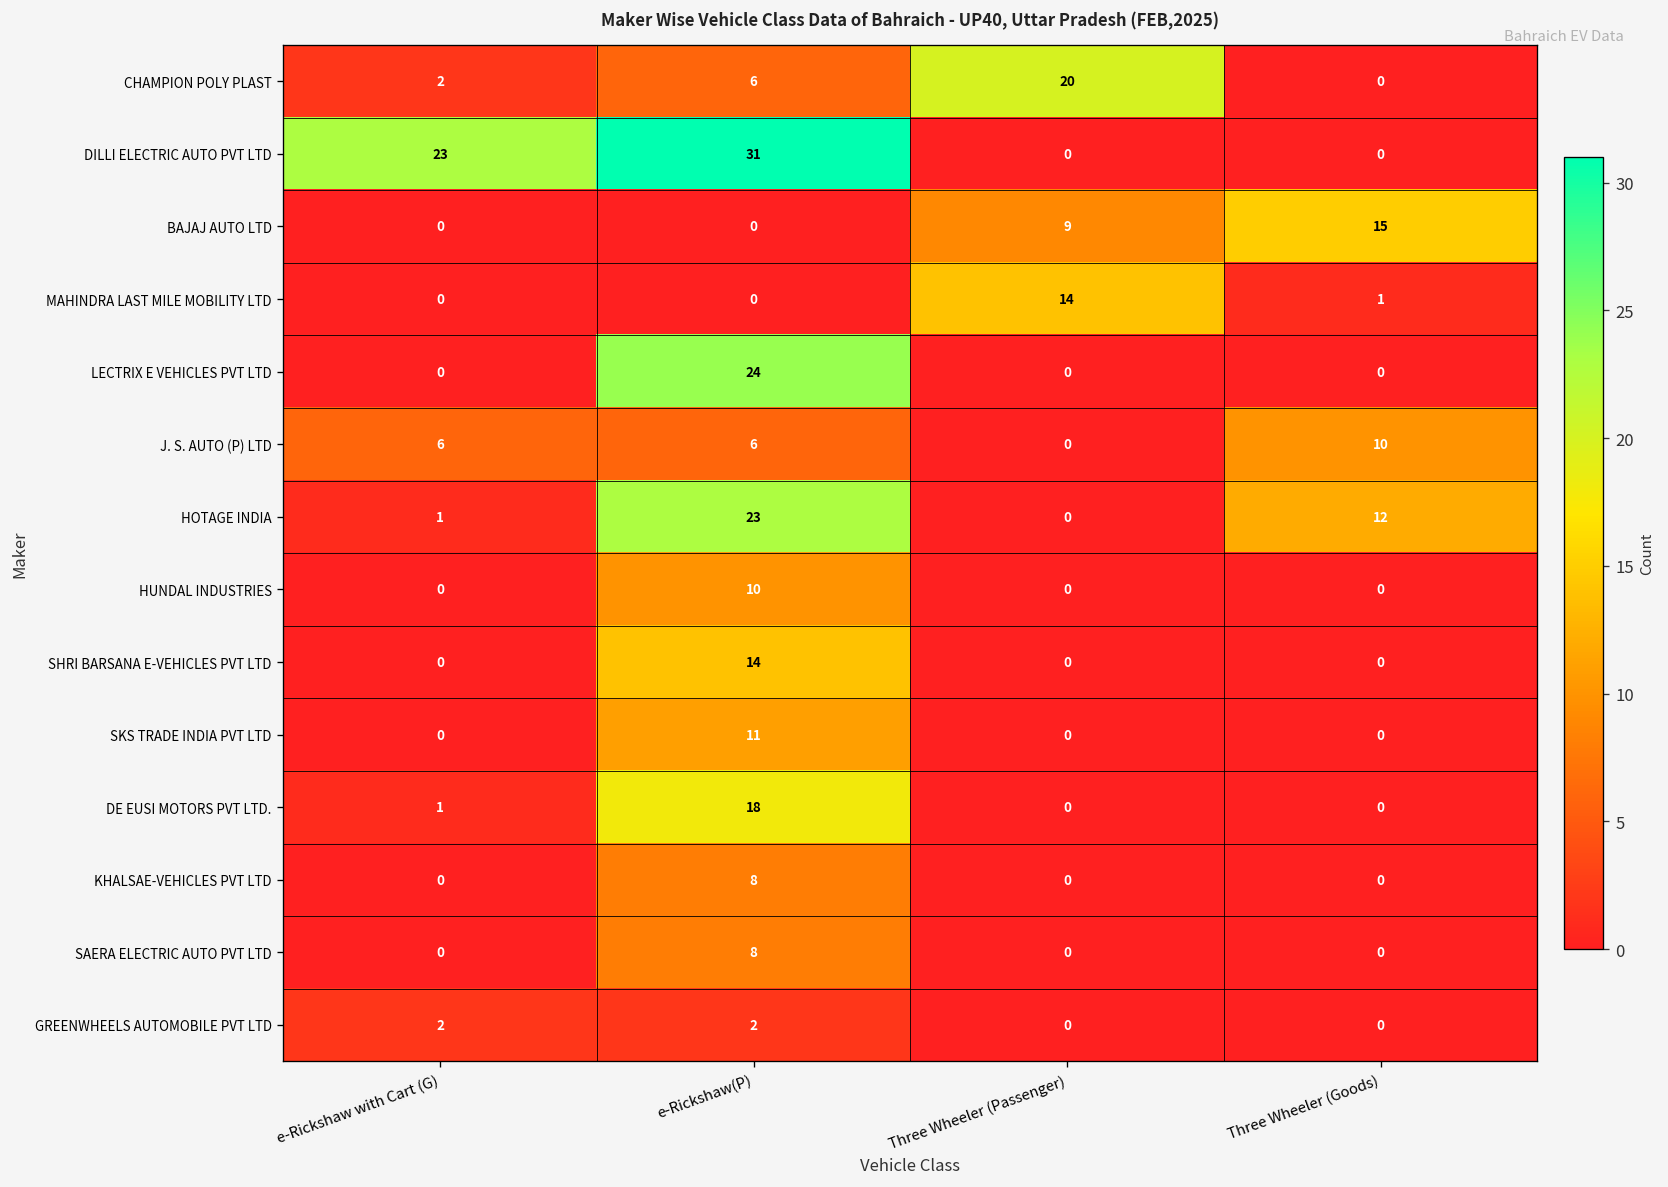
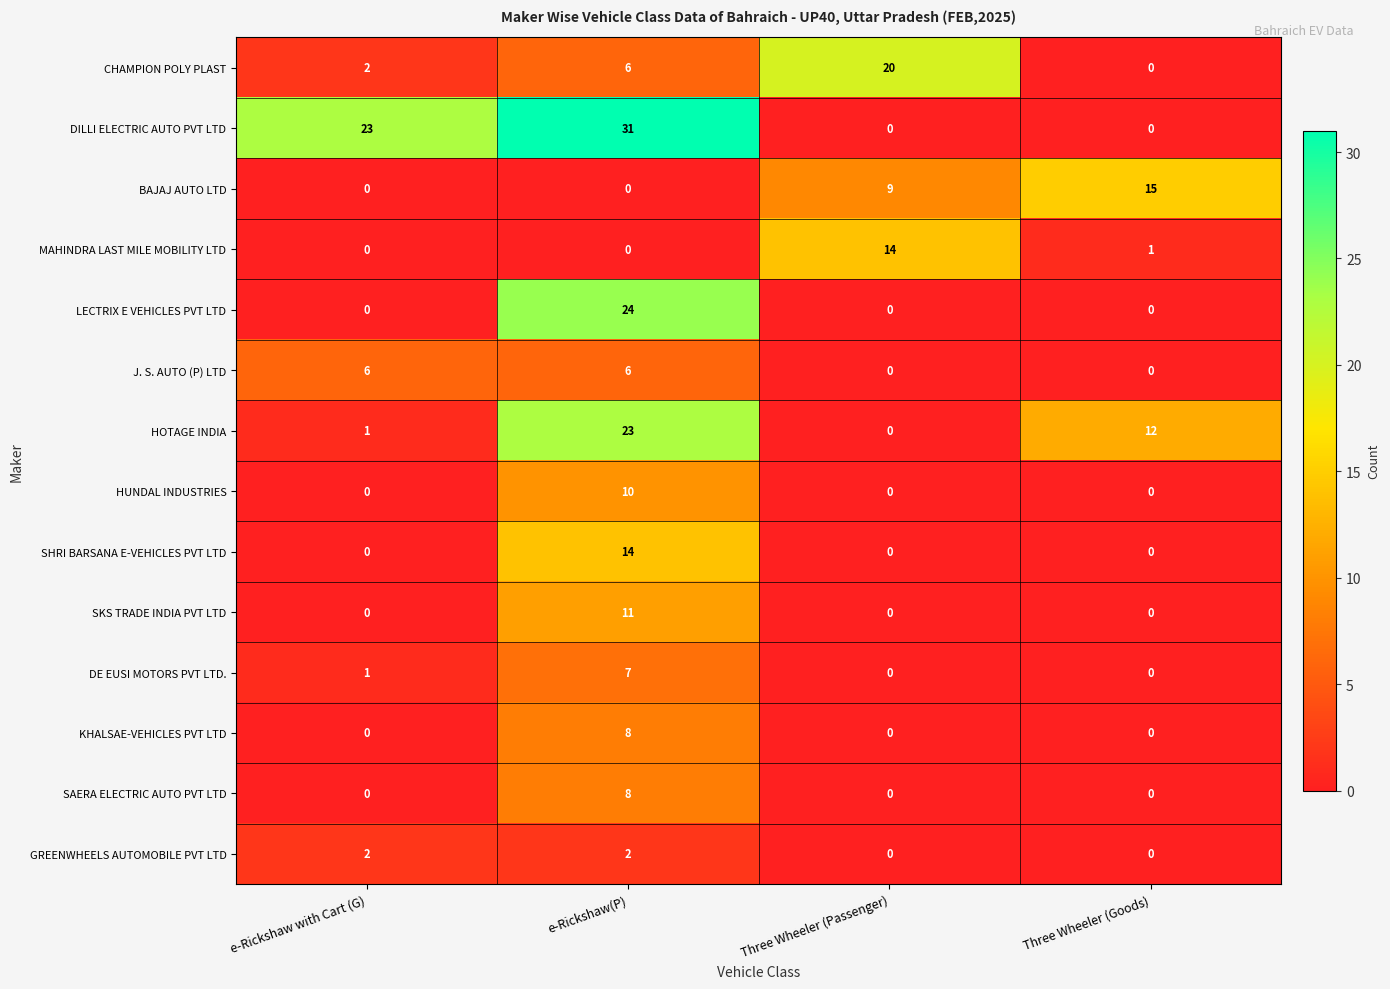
  {
    "CHAMPION POLY PLAST": {
      "e-Rickshaw with Cart (G)": 2,
      "e-Rickshaw(P)": 6,
      "Three Wheeler (Passenger)": 20,
      "Three Wheeler (Goods)": 0
    },
    "DILLI ELECTRIC AUTO PVT LTD": {
      "e-Rickshaw with Cart (G)": 23,
      "e-Rickshaw(P)": 31,
      "Three Wheeler (Passenger)": 0,
      "Three Wheeler (Goods)": 0
    },
    "BAJAJ AUTO LTD": {
      "e-Rickshaw with Cart (G)": 0,
      "e-Rickshaw(P)": 0,
      "Three Wheeler (Passenger)": 9,
      "Three Wheeler (Goods)": 15
    },
    "MAHINDRA LAST MILE MOBILITY LTD": {
      "e-Rickshaw with Cart (G)": 0,
      "e-Rickshaw(P)": 0,
      "Three Wheeler (Passenger)": 14,
      "Three Wheeler (Goods)": 1
    },
    "LECTRIX E VEHICLES PVT LTD": {
      "e-Rickshaw with Cart (G)": 0,
      "e-Rickshaw(P)": 24,
      "Three Wheeler (Passenger)": 0,
      "Three Wheeler (Goods)": 0
    },
    "J. S. AUTO (P) LTD": {
      "e-Rickshaw with Cart (G)": 6,
      "e-Rickshaw(P)": 6,
      "Three Wheeler (Passenger)": 0,
-     "Three Wheeler (Goods)": 10
+     "Three Wheeler (Goods)": 0
    },
    "HOTAGE INDIA": {
      "e-Rickshaw with Cart (G)": 1,
      "e-Rickshaw(P)": 23,
      "Three Wheeler (Passenger)": 0,
      "Three Wheeler (Goods)": 12
    },
    "HUNDAL INDUSTRIES": {
      "e-Rickshaw with Cart (G)": 0,
      "e-Rickshaw(P)": 10,
      "Three Wheeler (Passenger)": 0,
      "Three Wheeler (Goods)": 0
    },
    "SHRI BARSANA E-VEHICLES PVT LTD": {
      "e-Rickshaw with Cart (G)": 0,
      "e-Rickshaw(P)": 14,
      "Three Wheeler (Passenger)": 0,
      "Three Wheeler (Goods)": 0
    },
    "SKS TRADE INDIA PVT LTD": {
      "e-Rickshaw with Cart (G)": 0,
      "e-Rickshaw(P)": 11,
      "Three Wheeler (Passenger)": 0,
      "Three Wheeler (Goods)": 0
    },
    "DE EUSI MOTORS PVT LTD.": {
      "e-Rickshaw with Cart (G)": 1,
-     "e-Rickshaw(P)": 18,
+     "e-Rickshaw(P)": 7,
      "Three Wheeler (Passenger)": 0,
      "Three Wheeler (Goods)": 0
    },
    "KHALSAE-VEHICLES PVT LTD": {
      "e-Rickshaw with Cart (G)": 0,
      "e-Rickshaw(P)": 8,
      "Three Wheeler (Passenger)": 0,
      "Three Wheeler (Goods)": 0
    },
    "SAERA ELECTRIC AUTO PVT LTD": {
      "e-Rickshaw with Cart (G)": 0,
      "e-Rickshaw(P)": 8,
      "Three Wheeler (Passenger)": 0,
      "Three Wheeler (Goods)": 0
    },
    "GREENWHEELS AUTOMOBILE PVT LTD": {
      "e-Rickshaw with Cart (G)": 2,
      "e-Rickshaw(P)": 2,
      "Three Wheeler (Passenger)": 0,
      "Three Wheeler (Goods)": 0
    }
  }
